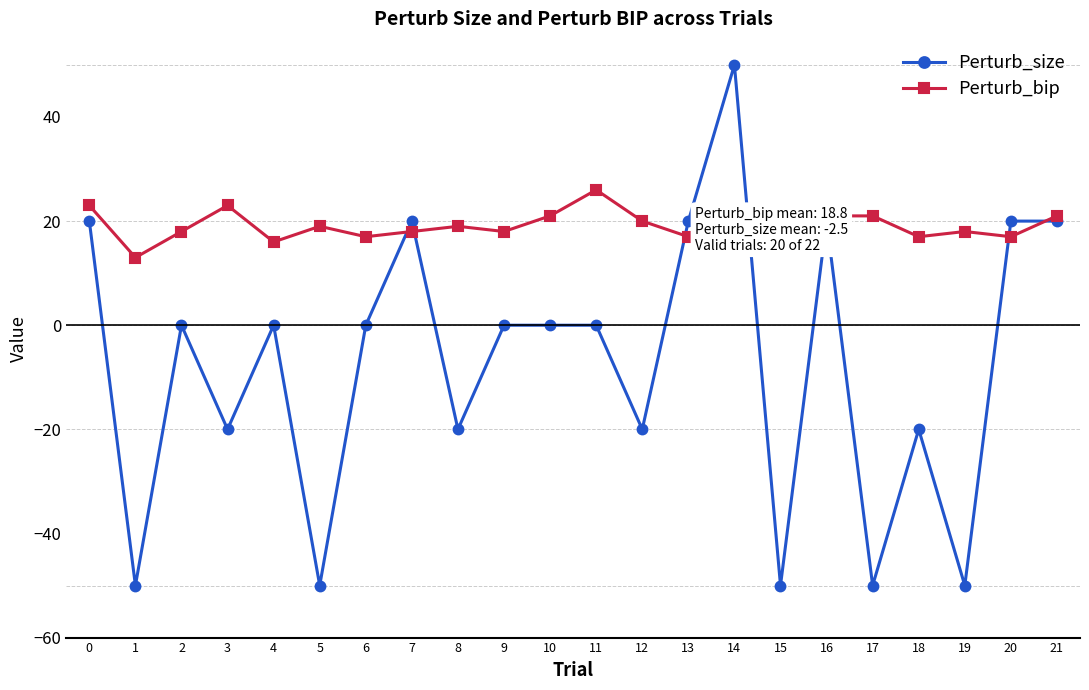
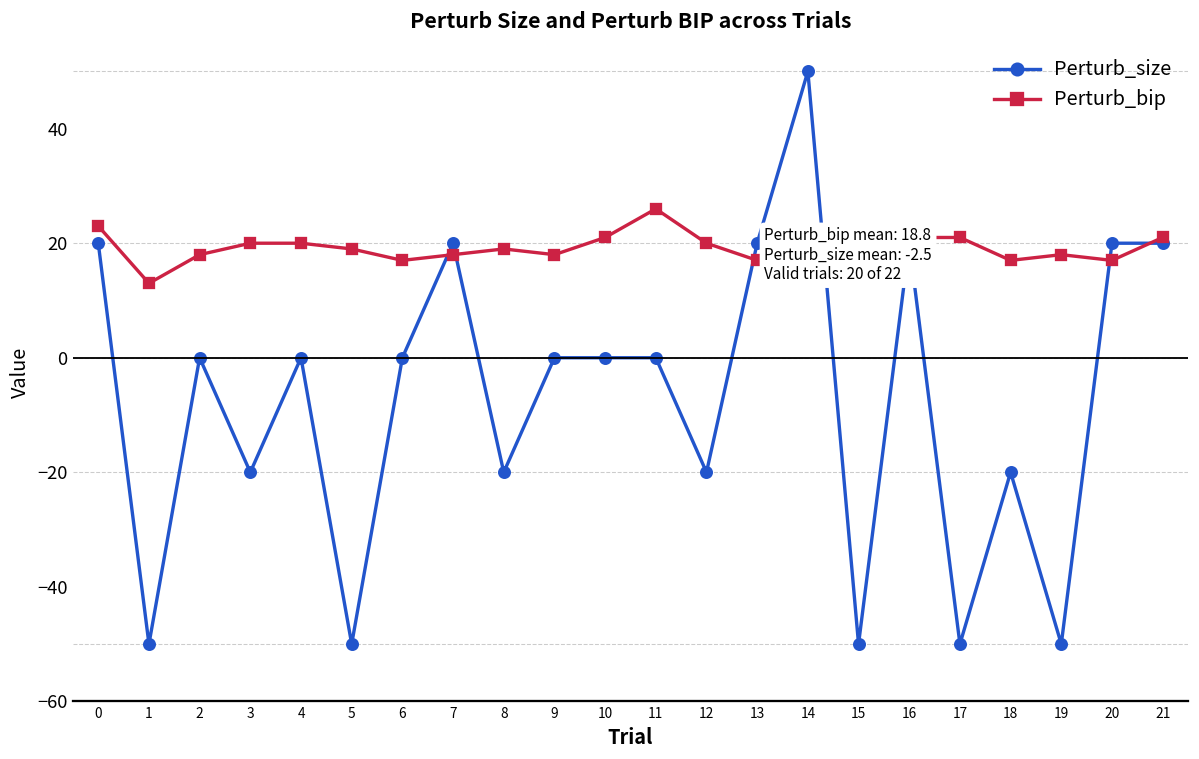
  {
    "Perturb_size": {
      "0": 20,
      "1": -50,
      "2": 0,
      "3": -20,
      "4": 0,
      "5": -50,
      "6": 0,
      "7": 20,
      "8": -20,
      "9": 0,
      "10": 0,
      "11": 0,
      "12": -20,
      "13": 20,
      "14": 50,
      "15": -50,
      "17": -50,
      "18": -20,
      "19": -50,
      "20": 20,
      "21": 20
    },
    "Perturb_bip": {
      "0": 23,
      "1": 13,
      "2": 18,
-     "3": 23,
-     "4": 16,
+     "3": 20,
+     "4": 20,
      "5": 19,
      "6": 17,
      "7": 18,
      "8": 19,
      "9": 18,
      "10": 21,
      "11": 26,
      "12": 20,
      "13": 17,
      "17": 21,
      "18": 17,
      "19": 18,
      "20": 17,
      "21": 21
    }
  }
